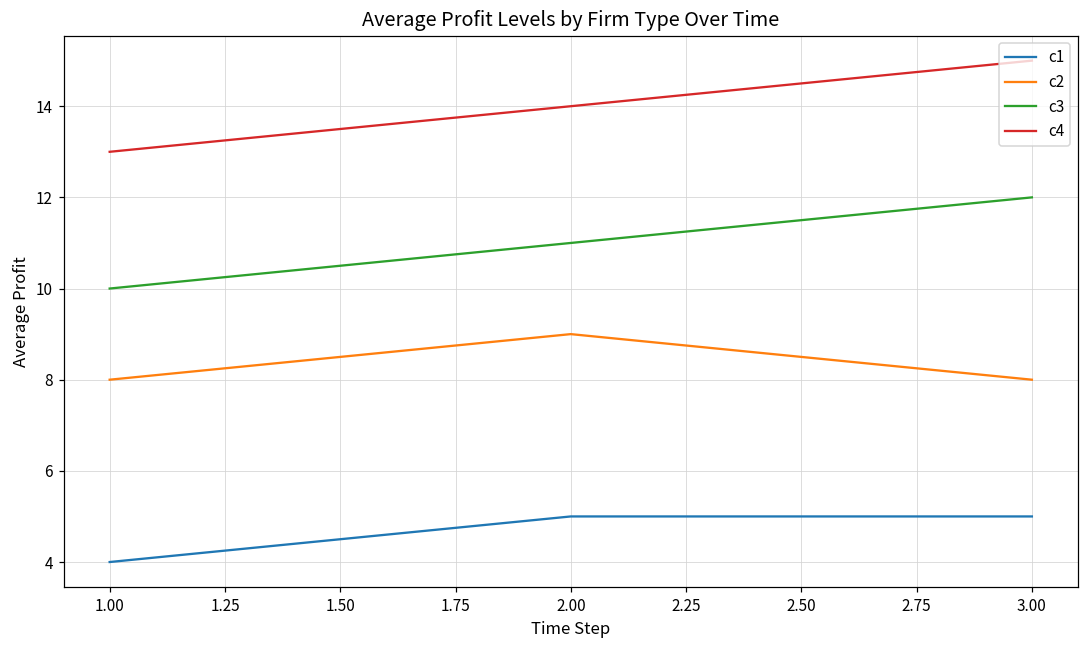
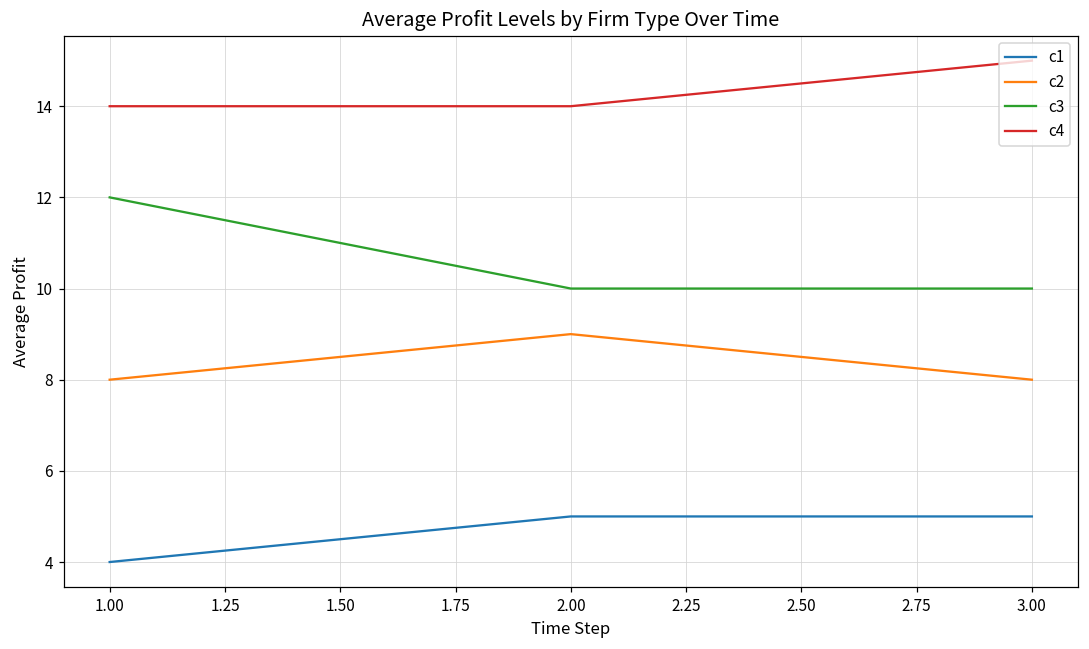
  {
    "c1": {
      "1.00": 4,
      "2.00": 5,
      "3.00": 5
    },
    "c2": {
      "1.00": 8,
      "2.00": 9,
      "3.00": 8
    },
    "c3": {
-     "1.00": 10,
-     "2.00": 11,
-     "3.00": 12
+     "1.00": 12,
+     "2.00": 10,
+     "3.00": 10
    },
    "c4": {
-     "1.00": 13,
+     "1.00": 14,
      "2.00": 14
    }
  }
